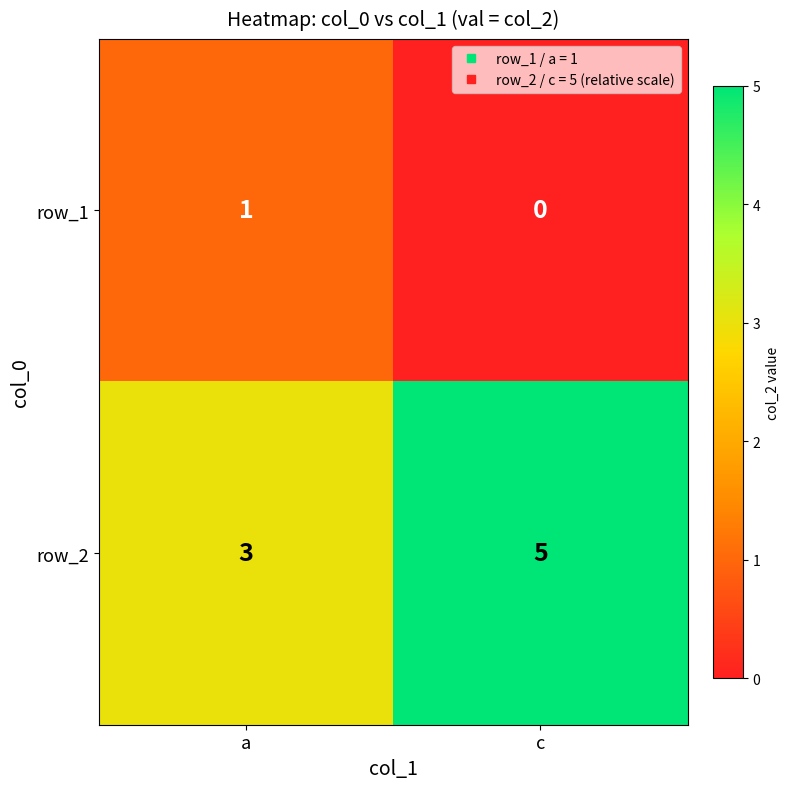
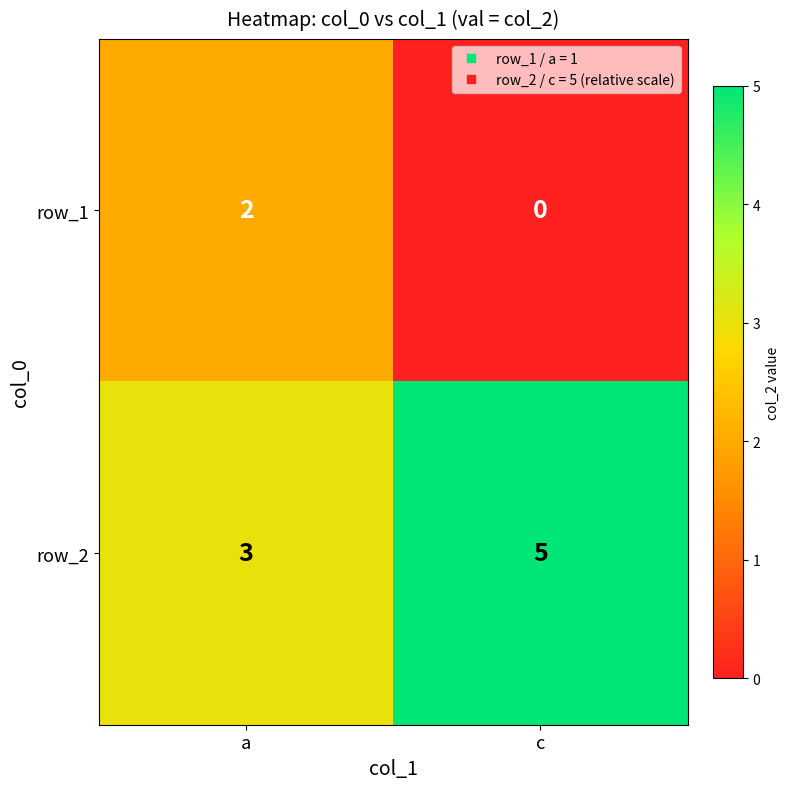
  {
    "row_1": {
-     "a": 1,
+     "a": 2,
      "c": 0
    },
    "row_2": {
      "a": 3,
      "c": 5
    }
  }
